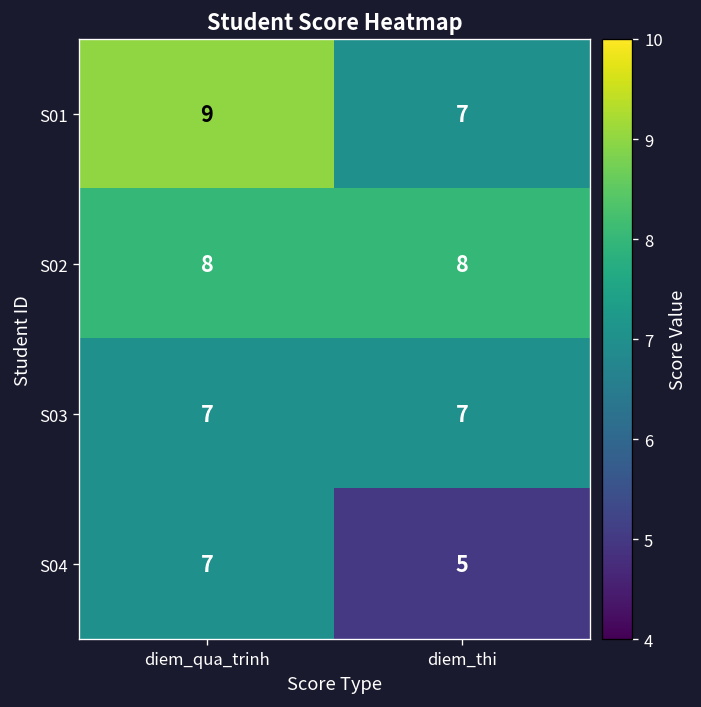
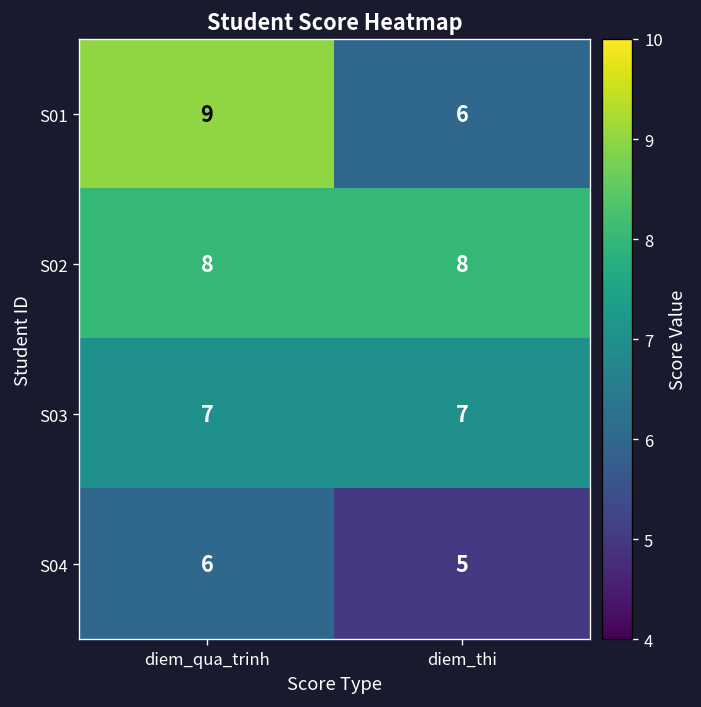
  {
    "S01": {
      "diem_qua_trinh": 9,
-     "diem_thi": 7
+     "diem_thi": 6
    },
    "S02": {
      "diem_qua_trinh": 8,
      "diem_thi": 8
    },
    "S03": {
      "diem_qua_trinh": 7,
      "diem_thi": 7
    },
    "S04": {
-     "diem_qua_trinh": 7,
+     "diem_qua_trinh": 6,
      "diem_thi": 5
    }
  }
